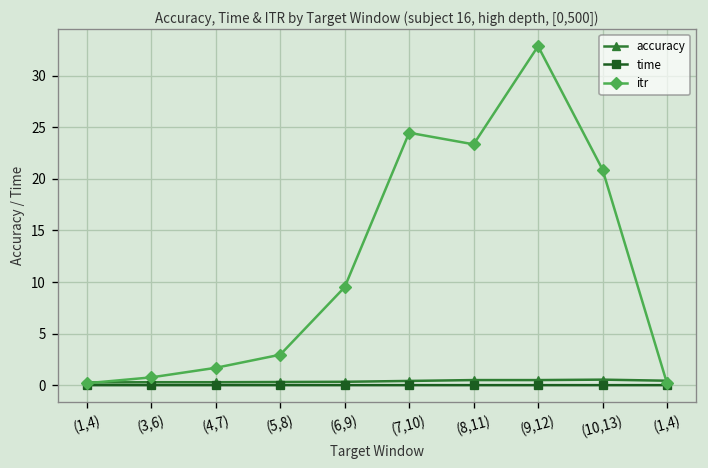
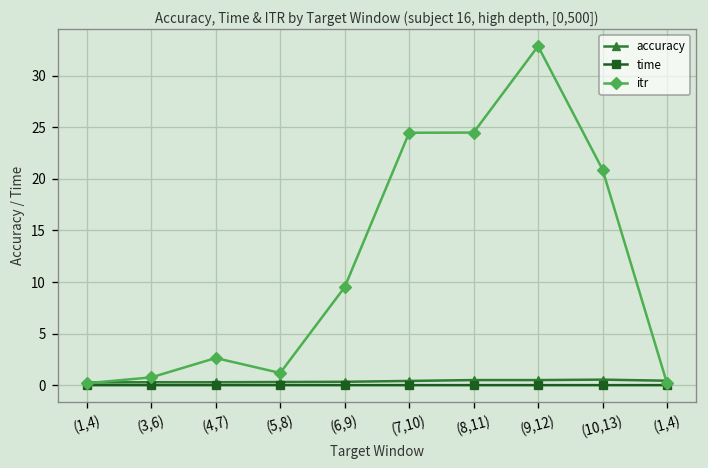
  {
    "itr": {
      "(3,6)": 1,
-     "(4,7)": 2,
-     "(5,8)": 3,
+     "(4,7)": 3,
+     "(5,8)": 1,
      "(6,9)": 9,
      "(7,10)": 24,
-     "(8,11)": 23,
+     "(8,11)": 24,
      "(9,12)": 33,
      "(10,13)": 21
    }
  }
